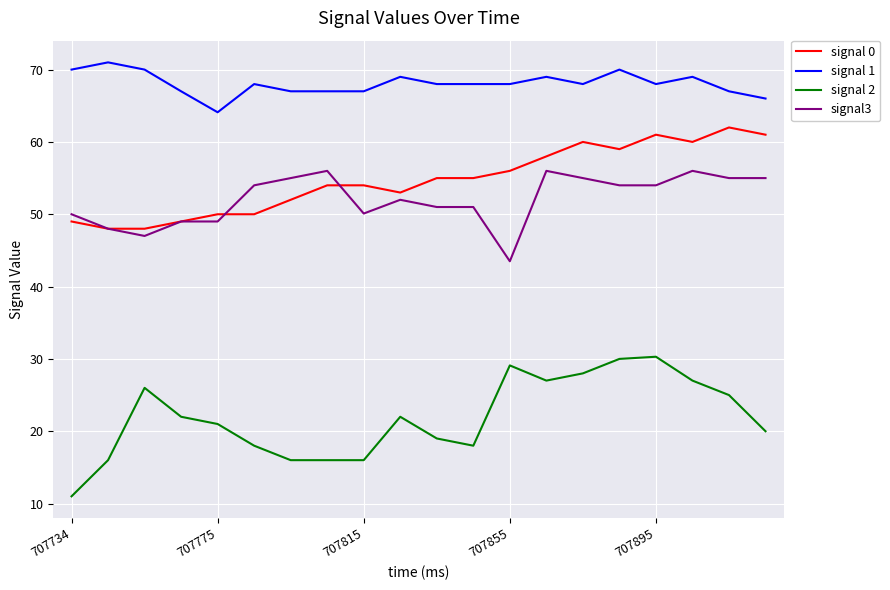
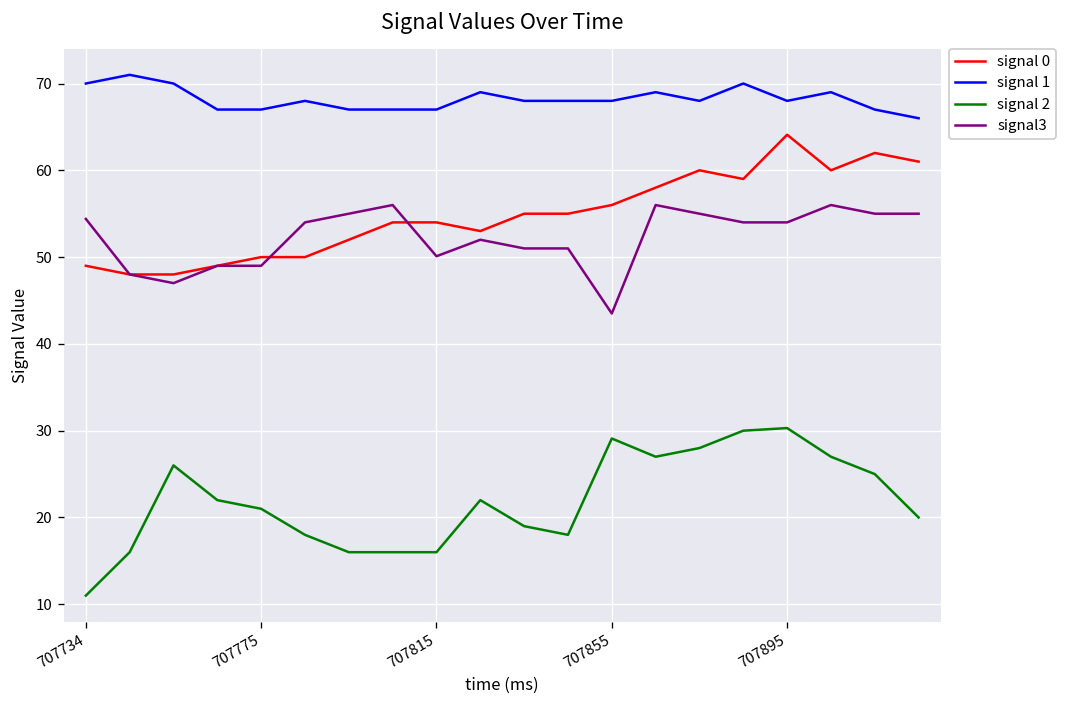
  {
    "signal 0": {
      "707734": 49,
      "707775": 50,
      "707815": 54,
      "707855": 56,
-     "707895": 61
+     "707895": 64
    },
    "signal 1": {
      "707734": 70,
-     "707775": 64,
+     "707775": 67,
      "707815": 67,
      "707855": 68,
      "707895": 68
    },
    "signal 2": {
      "707734": 11,
      "707775": 21,
      "707815": 16,
      "707855": 29,
      "707895": 30
    },
    "signal3": {
-     "707734": 50,
+     "707734": 54,
      "707775": 49,
      "707815": 50,
      "707855": 44,
      "707895": 54
    }
  }
